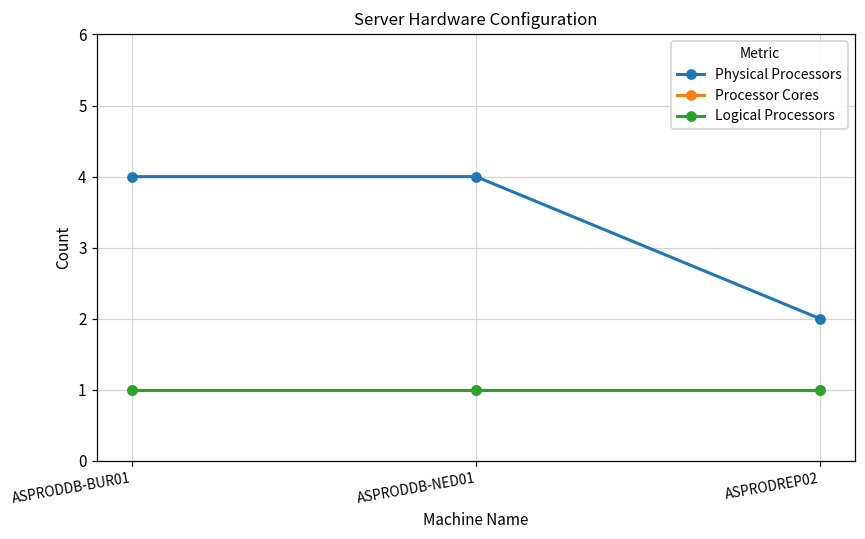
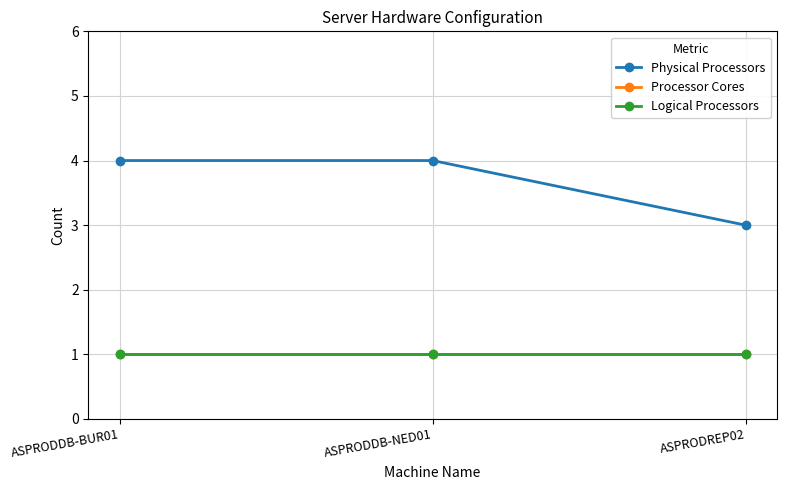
  {
    "Physical Processors": {
      "ASPRODDB-BUR01": 4,
      "ASPRODDB-NED01": 4,
-     "ASPRODREP02": 2
+     "ASPRODREP02": 3
    },
    "Logical Processors": {
      "ASPRODDB-BUR01": 1,
      "ASPRODDB-NED01": 1,
      "ASPRODREP02": 1
    }
  }
